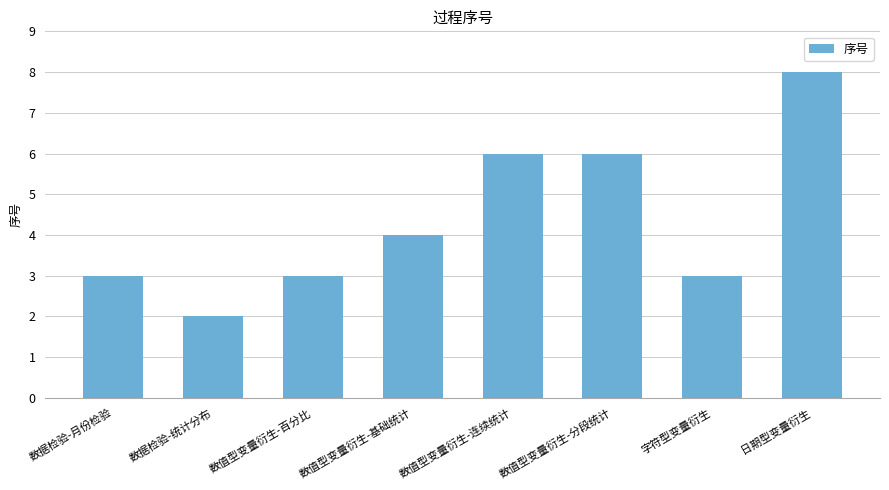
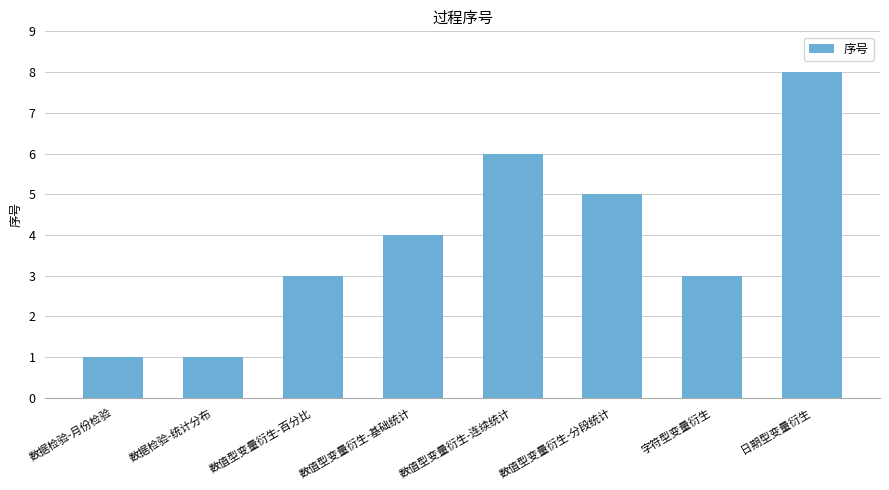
  {
-   "数据检验-月份检验": 3,
-   "数据检验-统计分布": 2,
+   "数据检验-月份检验": 1,
+   "数据检验-统计分布": 1,
    "数值型变量衍生-百分比": 3,
    "数值型变量衍生-基础统计": 4,
    "数值型变量衍生-连续统计": 6,
-   "数值型变量衍生-分段统计": 6,
+   "数值型变量衍生-分段统计": 5,
    "字符型变量衍生": 3,
    "日期型变量衍生": 8
  }
